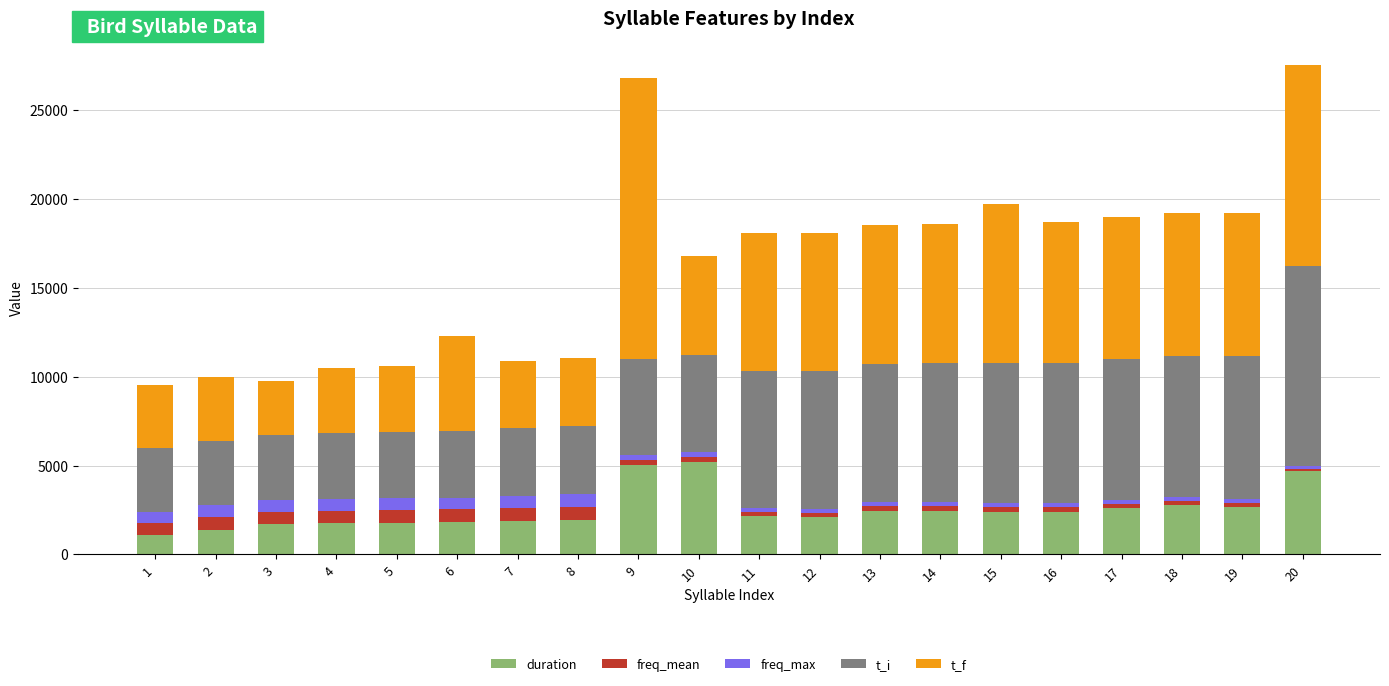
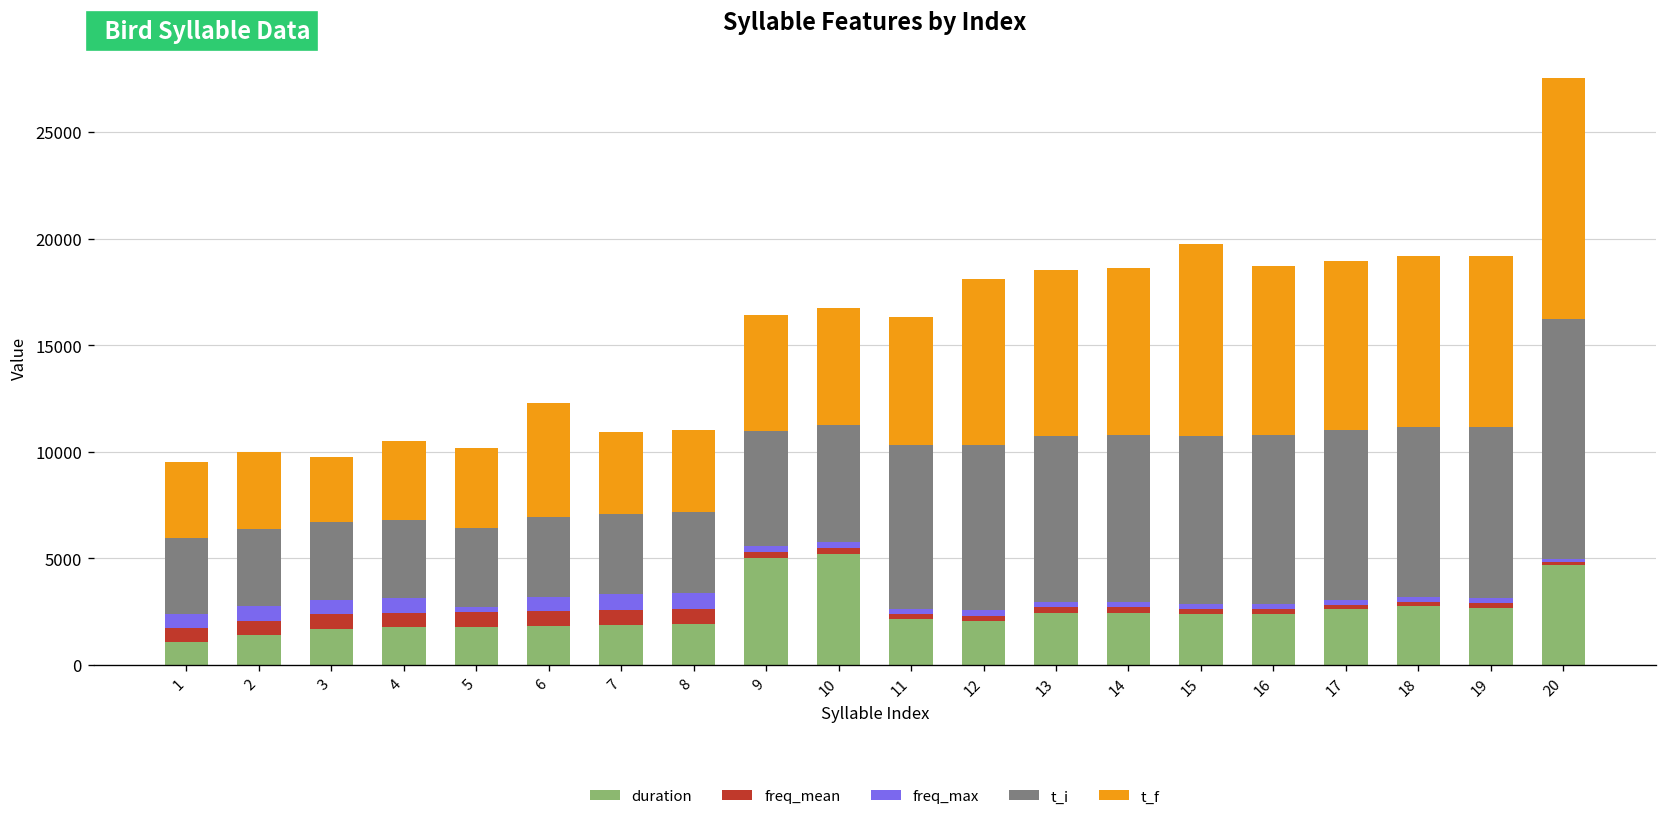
  {
    "freq_mean": {
      "1": 700,
      "2": 700,
      "3": 700,
      "4": 700,
      "5": 700,
      "6": 700,
      "7": 700,
      "8": 700,
      "9": 300,
      "10": 300,
      "11": 200,
      "12": 200,
      "13": 200,
      "14": 200,
      "15": 200,
      "16": 200,
      "17": 200,
      "18": 200,
      "19": 200,
      "20": 200
    },
    "freq_max": {
      "1": 700,
      "2": 700,
      "3": 700,
      "4": 700,
-     "5": 700,
+     "5": 200,
      "6": 700,
      "7": 700,
      "8": 700,
      "9": 300,
      "10": 300,
      "11": 200,
      "12": 200,
      "13": 200,
      "14": 200,
      "15": 200,
      "16": 200,
      "17": 200,
      "18": 200,
      "19": 200,
      "20": 200
    },
    "t_f": {
      "1": 3600,
      "2": 3600,
      "3": 3100,
      "4": 3700,
      "5": 3700,
      "6": 5300,
      "7": 3800,
      "8": 3800,
-     "9": 15800,
+     "9": 5400,
      "10": 5500,
-     "11": 7700,
+     "11": 6000,
      "12": 7800,
      "13": 7800,
      "14": 7900,
      "15": 9000,
      "16": 7900,
      "17": 8000,
      "18": 8000,
      "19": 8000,
      "20": 11300
    }
  }
